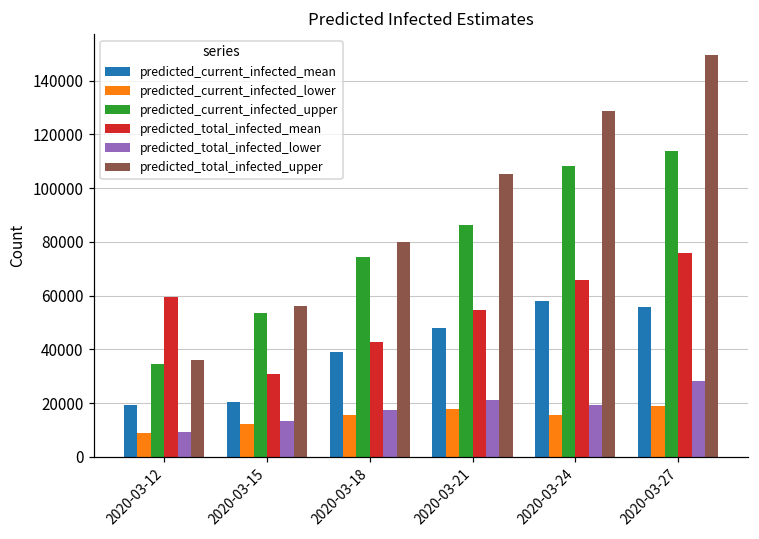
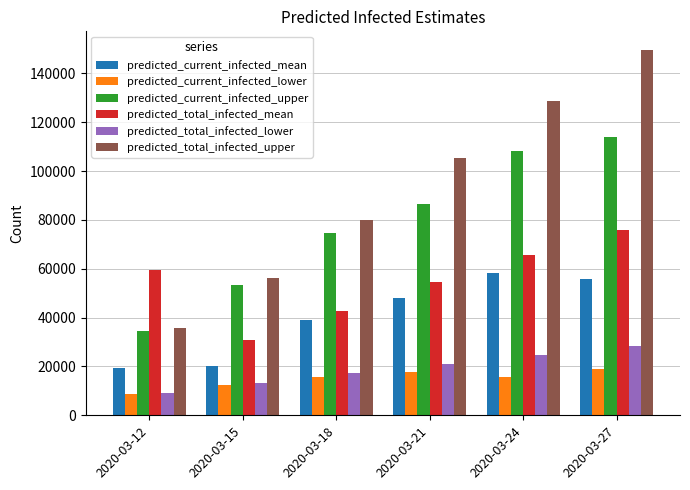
  {
    "predicted_current_infected_mean": {
      "2020-03-12": 19000,
      "2020-03-15": 20000,
      "2020-03-18": 39000,
      "2020-03-21": 48000,
      "2020-03-24": 58000,
      "2020-03-27": 56000
    },
    "predicted_current_infected_lower": {
      "2020-03-12": 9000,
      "2020-03-15": 12000,
      "2020-03-18": 15000,
      "2020-03-21": 18000,
      "2020-03-24": 16000,
      "2020-03-27": 19000
    },
    "predicted_current_infected_upper": {
      "2020-03-12": 35000,
      "2020-03-15": 53000,
      "2020-03-18": 75000,
      "2020-03-21": 86000,
      "2020-03-24": 108000,
      "2020-03-27": 114000
    },
    "predicted_total_infected_mean": {
      "2020-03-12": 60000,
      "2020-03-15": 31000,
      "2020-03-18": 43000,
      "2020-03-21": 55000,
      "2020-03-24": 66000,
      "2020-03-27": 76000
    },
    "predicted_total_infected_lower": {
      "2020-03-12": 9000,
      "2020-03-15": 13000,
      "2020-03-18": 17000,
      "2020-03-21": 21000,
-     "2020-03-24": 19000,
+     "2020-03-24": 25000,
      "2020-03-27": 28000
    },
    "predicted_total_infected_upper": {
      "2020-03-12": 36000,
      "2020-03-15": 56000,
      "2020-03-18": 80000,
      "2020-03-21": 105000,
      "2020-03-24": 129000,
      "2020-03-27": 150000
    }
  }
